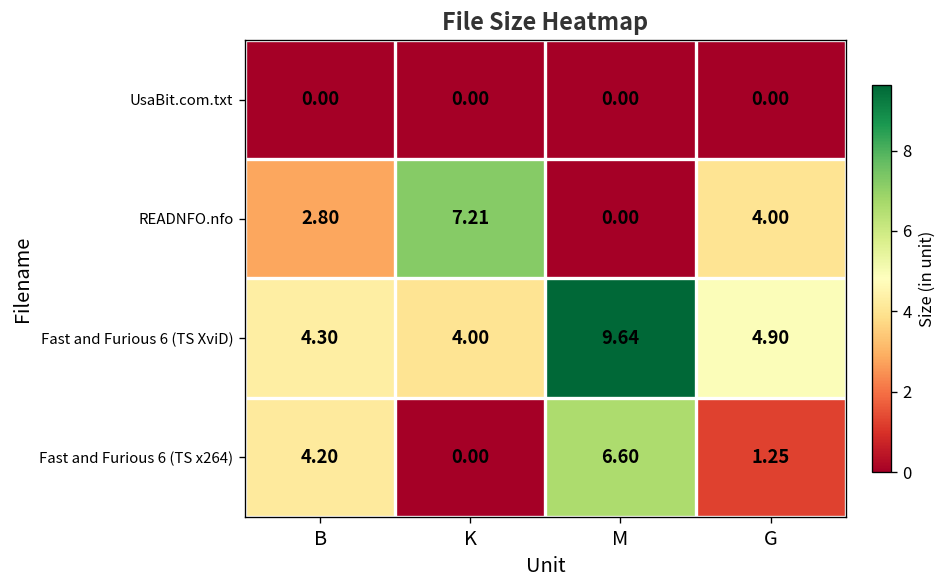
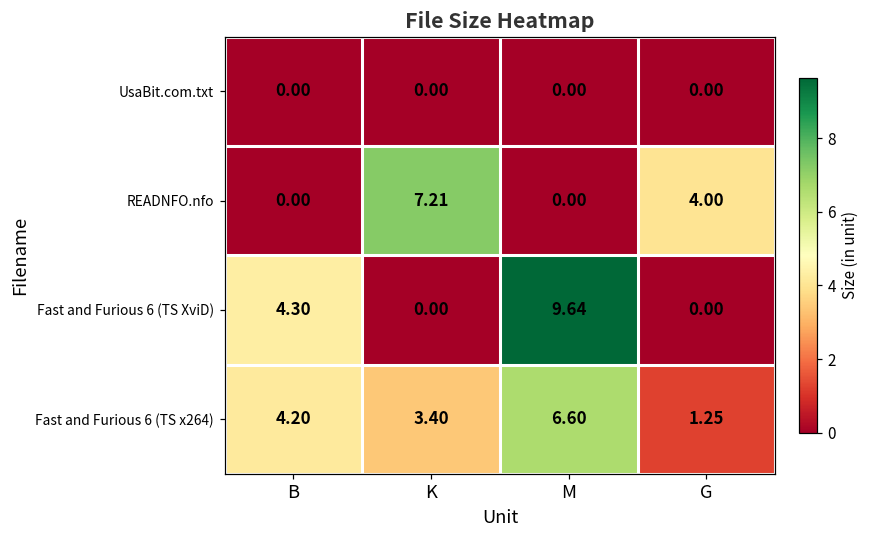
  {
    "UsaBit.com.txt": {
      "B": 0.00,
      "K": 0.00,
      "M": 0.00,
      "G": 0.00
    },
    "READNFO.nfo": {
-     "B": 2.80,
+     "B": 0.00,
      "K": 7.21,
      "M": 0.00,
      "G": 4.00
    },
    "Fast and Furious 6 (TS XviD)": {
      "B": 4.30,
-     "K": 4.00,
+     "K": 0.00,
      "M": 9.64,
-     "G": 4.90
+     "G": 0.00
    },
    "Fast and Furious 6 (TS x264)": {
      "B": 4.20,
-     "K": 0.00,
+     "K": 3.40,
      "M": 6.60,
      "G": 1.25
    }
  }
